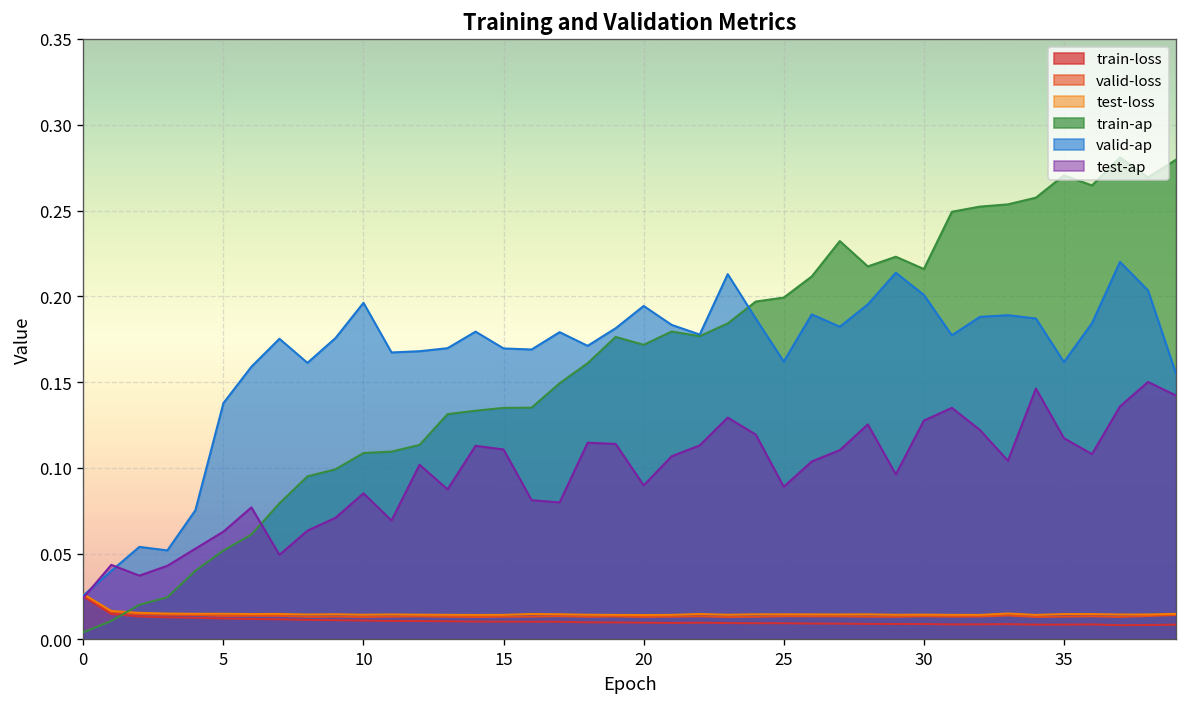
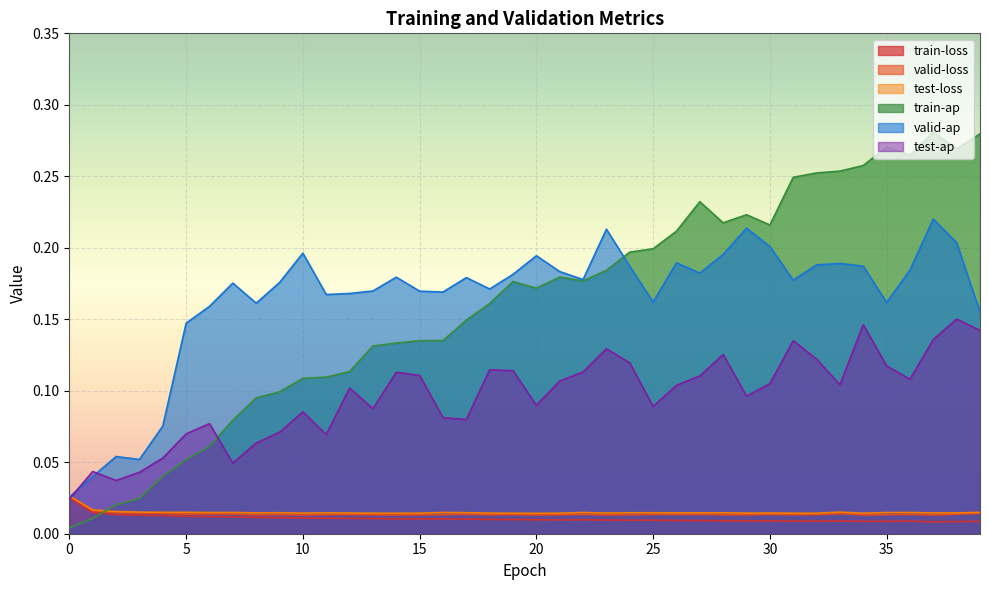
  {
    "train-ap": {
      "0": 0.004,
      "5": 0.052,
      "10": 0.109,
      "15": 0.135,
      "20": 0.172,
      "25": 0.199,
      "30": 0.216
    },
    "valid-ap": {
-     "5": 0.138,
+     "5": 0.147,
      "10": 0.196,
      "15": 0.170,
      "20": 0.194,
      "25": 0.162,
      "30": 0.201,
      "35": 0.162
    },
    "test-ap": {
-     "5": 0.063,
+     "5": 0.070,
      "10": 0.085,
      "15": 0.111,
      "20": 0.090,
      "25": 0.089,
-     "30": 0.128,
+     "30": 0.105,
      "35": 0.117
    }
  }
